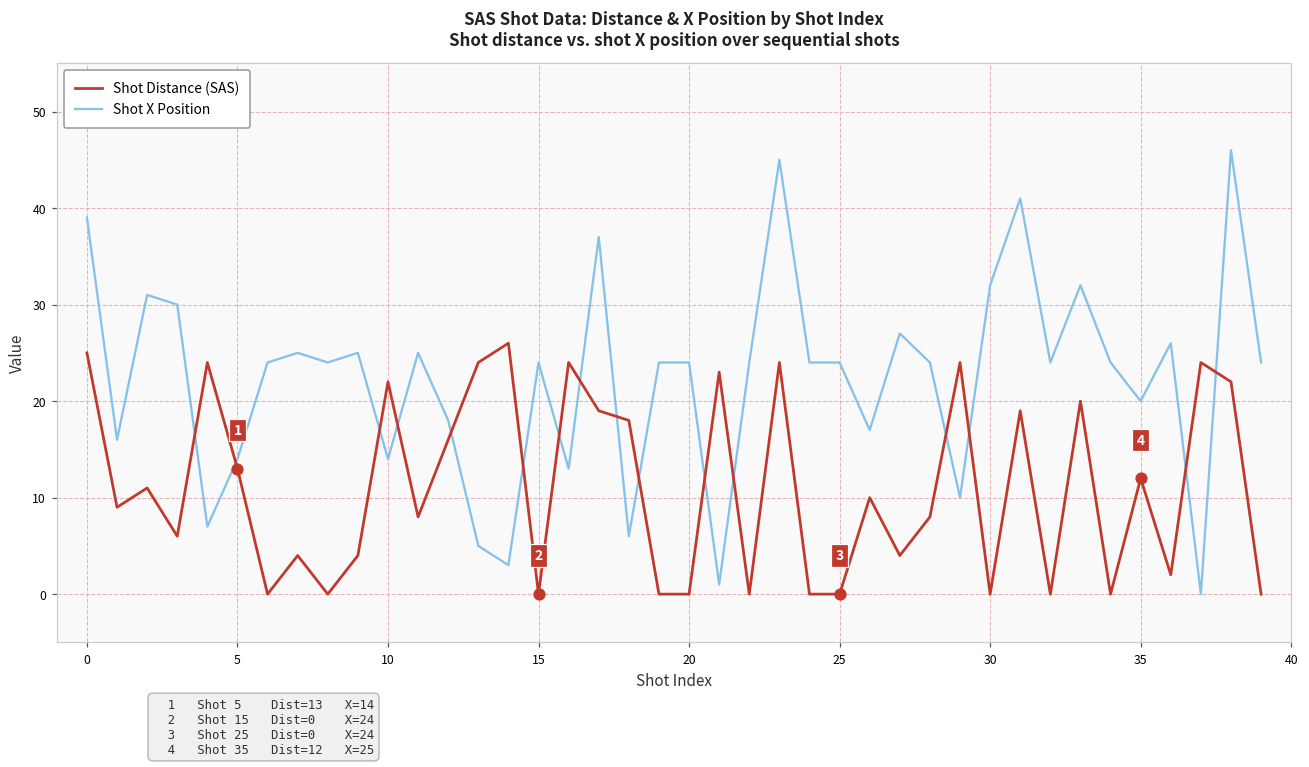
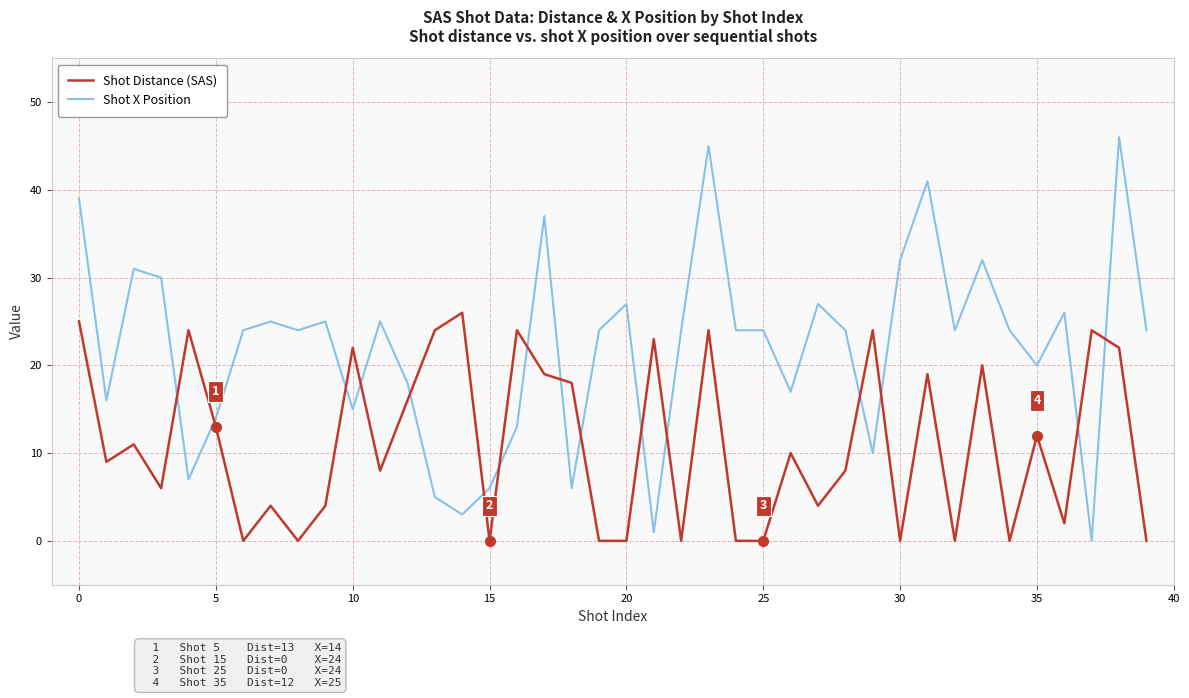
  {
    "Shot X Position": {
      "0": 39,
-     "10": 14,
-     "15": 24,
-     "20": 24,
+     "10": 15,
+     "15": 6,
+     "20": 27,
      "25": 24,
      "30": 32,
      "35": 20
    }
  }
